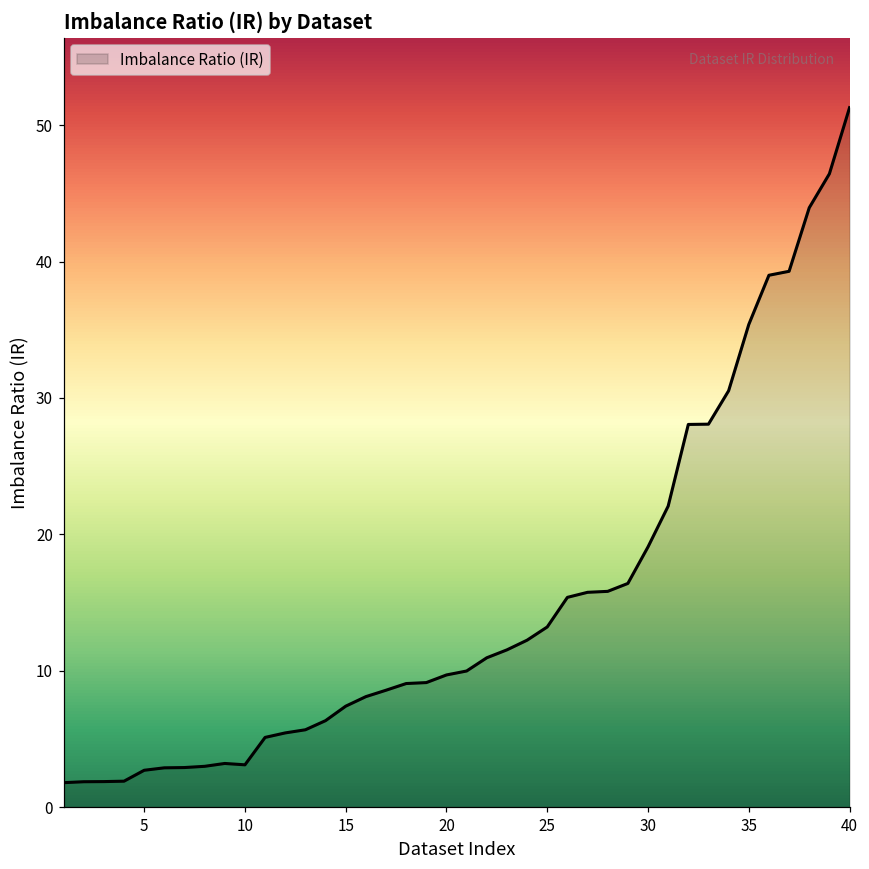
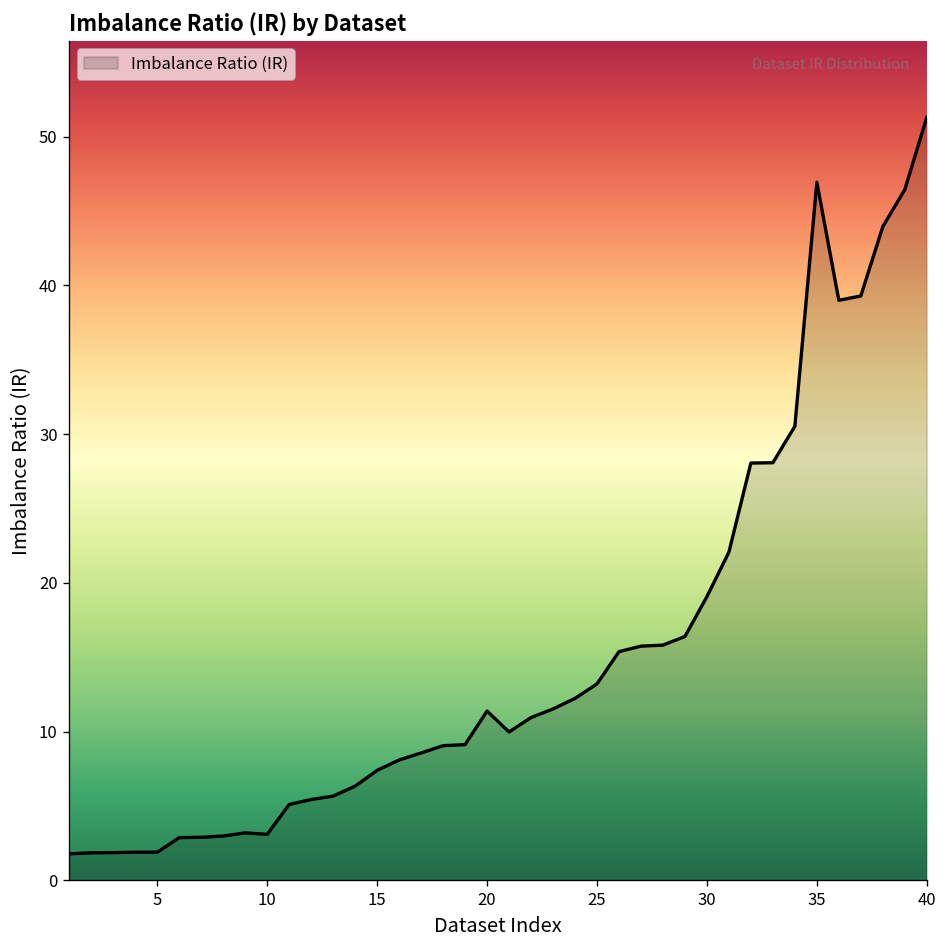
  {
-   "5": 2.7,
+   "5": 1.9,
    "10": 3.1,
    "15": 7.4,
-   "20": 9.7,
+   "20": 11.4,
    "25": 13.2,
    "30": 19.1,
-   "35": 35.4,
+   "35": 46.9,
    "40": 51.3
  }
